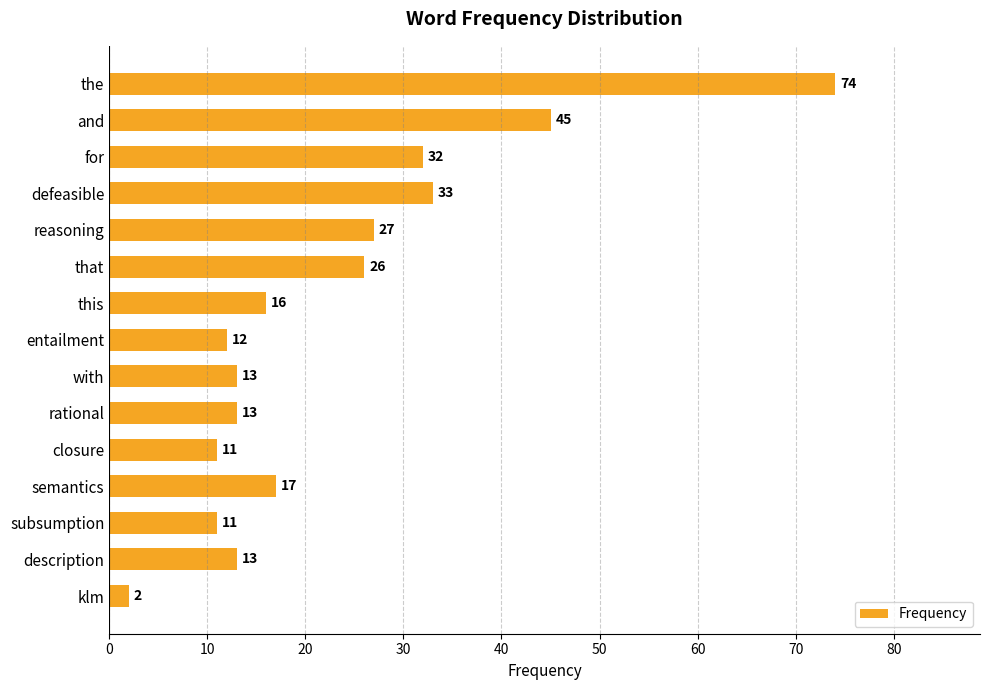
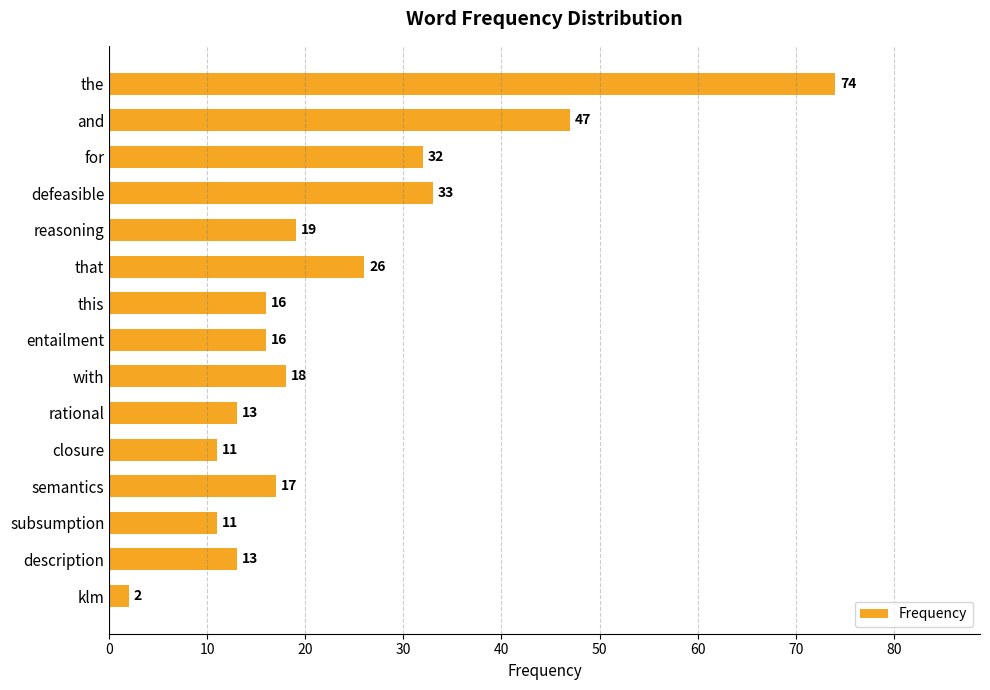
  {
    "the": 74,
-   "and": 45,
+   "and": 47,
    "for": 32,
    "defeasible": 33,
-   "reasoning": 27,
+   "reasoning": 19,
    "that": 26,
    "this": 16,
-   "entailment": 12,
-   "with": 13,
+   "entailment": 16,
+   "with": 18,
    "rational": 13,
    "closure": 11,
    "semantics": 17,
    "subsumption": 11,
    "description": 13,
    "klm": 2
  }
